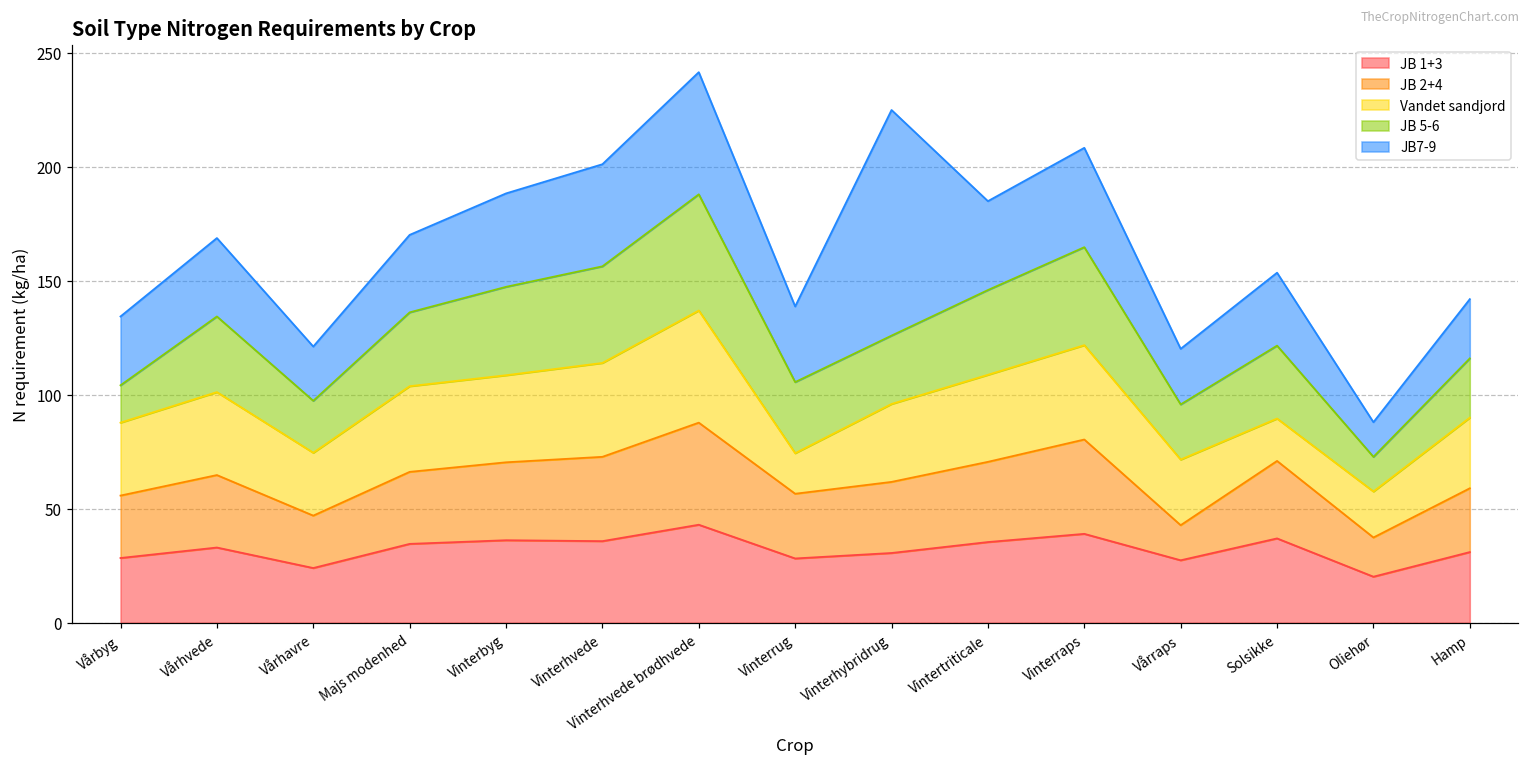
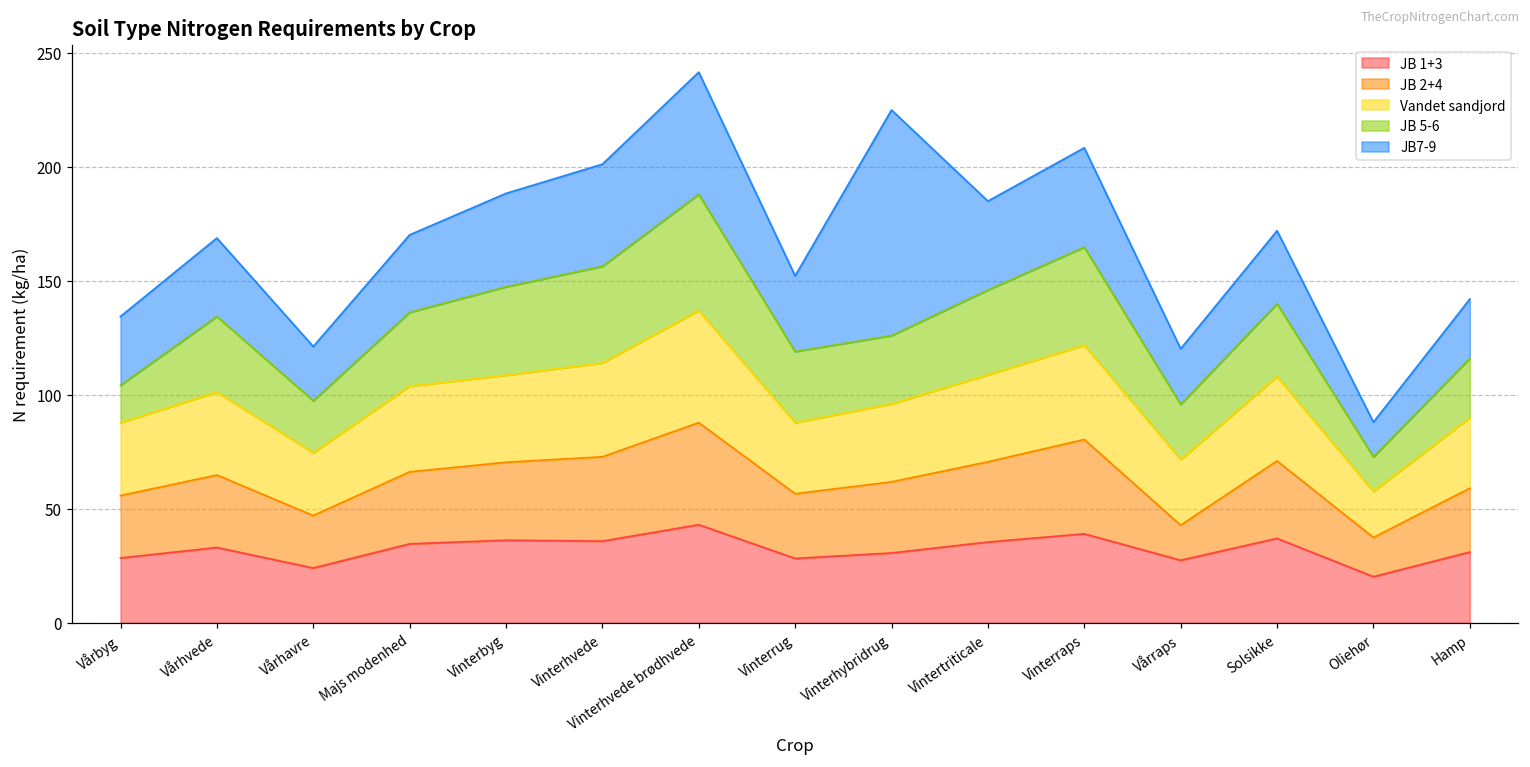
  {
    "JB 1+3": {
      "Vårbyg": 28,
      "Vårhvede": 33,
      "Vårhavre": 24,
      "Majs modenhed": 35,
      "Vinterbyg": 36,
      "Vinterhvede": 36,
      "Vinterhvede brødhvede": 43,
      "Vinterrug": 28,
      "Vinterhybridrug": 31,
      "Vintertriticale": 35,
      "Vinterraps": 39,
      "Vårraps": 27,
      "Solsikke": 37,
      "Oliehør": 20,
      "Hamp": 31
    },
    "JB 2+4": {
      "Vårbyg": 27,
      "Vårhvede": 32,
      "Vårhavre": 23,
      "Majs modenhed": 32,
      "Vinterbyg": 34,
      "Vinterhvede": 37,
      "Vinterhvede brødhvede": 45,
      "Vinterrug": 28,
      "Vinterhybridrug": 31,
      "Vintertriticale": 35,
      "Vinterraps": 41,
      "Vårraps": 15,
      "Solsikke": 34,
      "Oliehør": 17,
      "Hamp": 28
    },
    "Vandet sandjord": {
      "Vårbyg": 32,
      "Vårhvede": 36,
      "Vårhavre": 28,
      "Majs modenhed": 38,
      "Vinterbyg": 38,
      "Vinterhvede": 41,
      "Vinterhvede brødhvede": 49,
-     "Vinterrug": 18,
+     "Vinterrug": 31,
      "Vinterhybridrug": 34,
      "Vintertriticale": 38,
      "Vinterraps": 41,
      "Vårraps": 29,
-     "Solsikke": 19,
+     "Solsikke": 37,
      "Oliehør": 20,
      "Hamp": 31
    },
    "JB 5-6": {
      "Vårbyg": 16,
      "Vårhvede": 33,
      "Vårhavre": 23,
      "Majs modenhed": 32,
      "Vinterbyg": 39,
      "Vinterhvede": 42,
      "Vinterhvede brødhvede": 51,
      "Vinterrug": 31,
      "Vinterhybridrug": 30,
      "Vintertriticale": 37,
      "Vinterraps": 43,
      "Vårraps": 24,
      "Solsikke": 32,
      "Oliehør": 15,
      "Hamp": 26
    },
    "JB7-9": {
      "Vårbyg": 30,
      "Vårhvede": 34,
      "Vårhavre": 24,
      "Majs modenhed": 34,
      "Vinterbyg": 41,
      "Vinterhvede": 45,
      "Vinterhvede brødhvede": 54,
      "Vinterrug": 33,
      "Vinterhybridrug": 99,
      "Vintertriticale": 39,
      "Vinterraps": 44,
      "Vårraps": 24,
      "Solsikke": 32,
      "Oliehør": 15,
      "Hamp": 26
    }
  }
